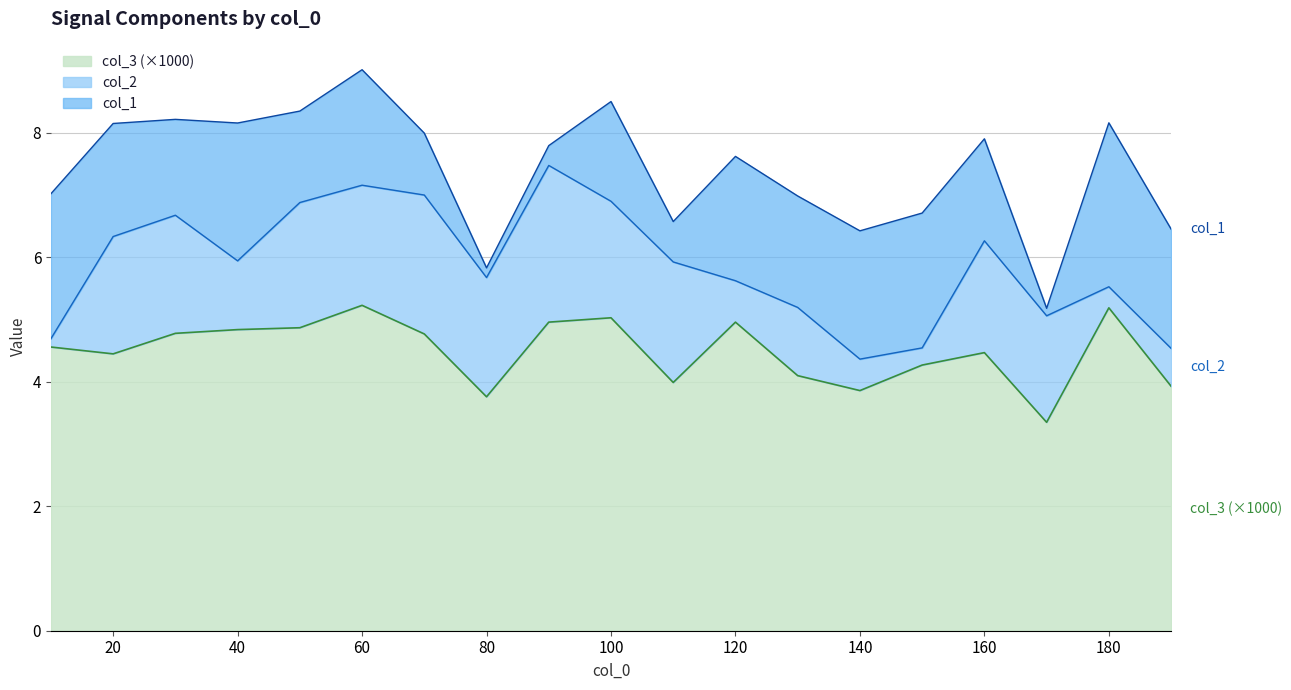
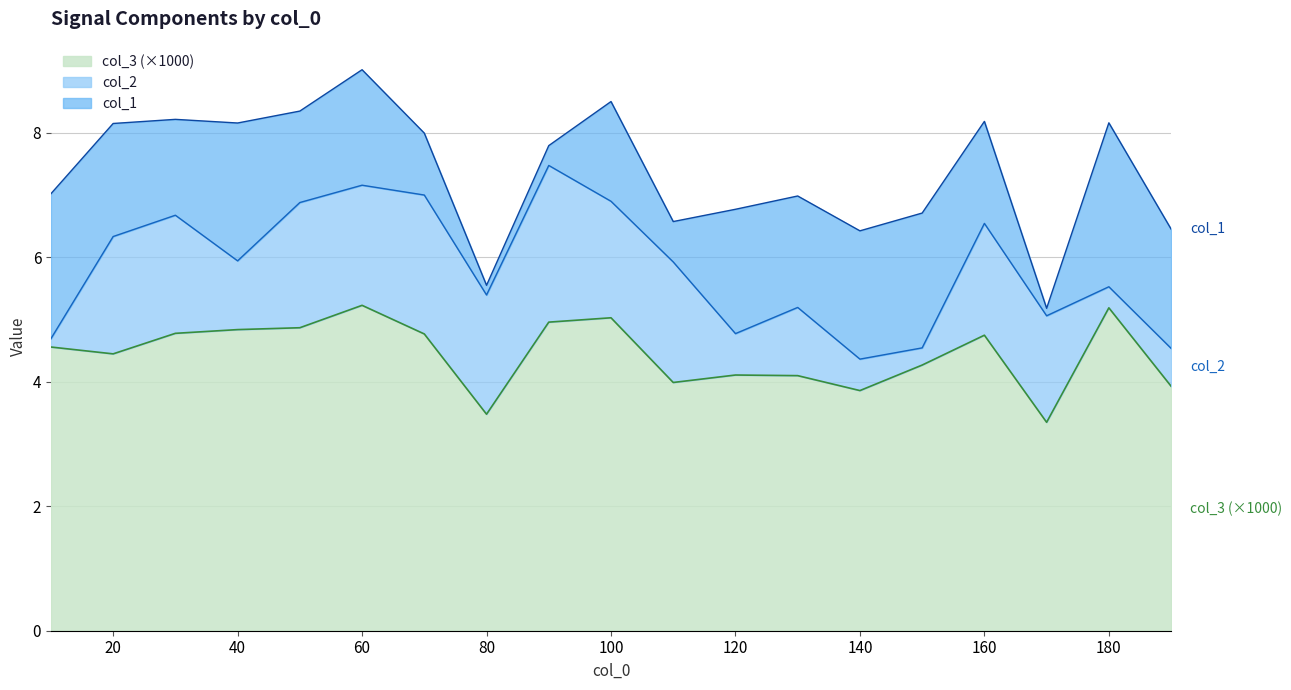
  {
    "col_3 (×1000)": {
      "20": 4.5,
      "40": 4.8,
      "60": 5.2,
-     "80": 3.8,
+     "80": 3.5,
      "100": 5.0,
-     "120": 5.0,
+     "120": 4.1,
      "140": 3.9,
-     "160": 4.5,
+     "160": 4.8,
      "180": 5.2
    }
  }
